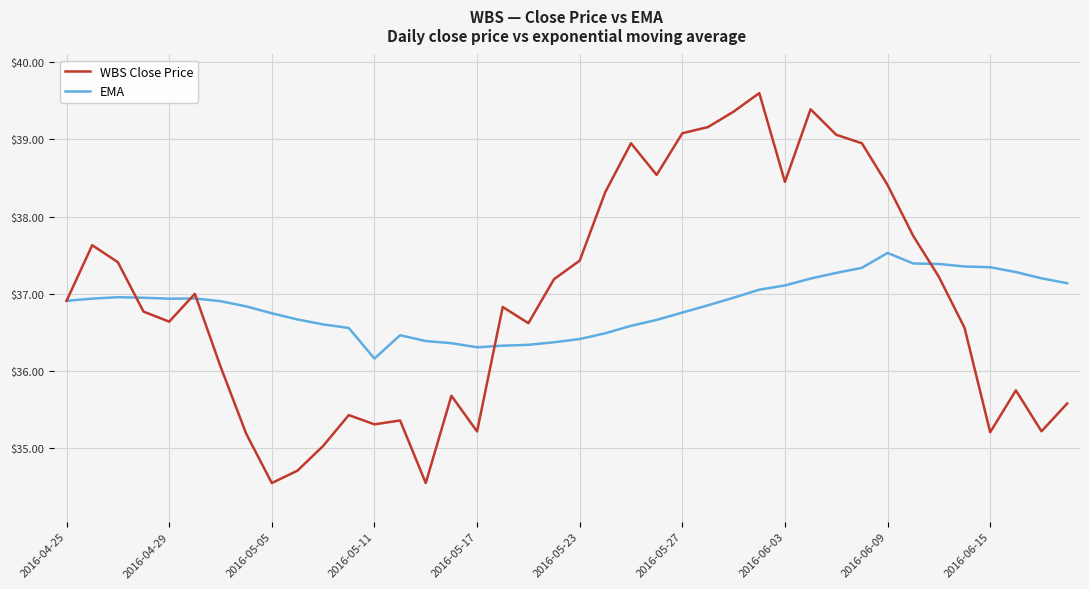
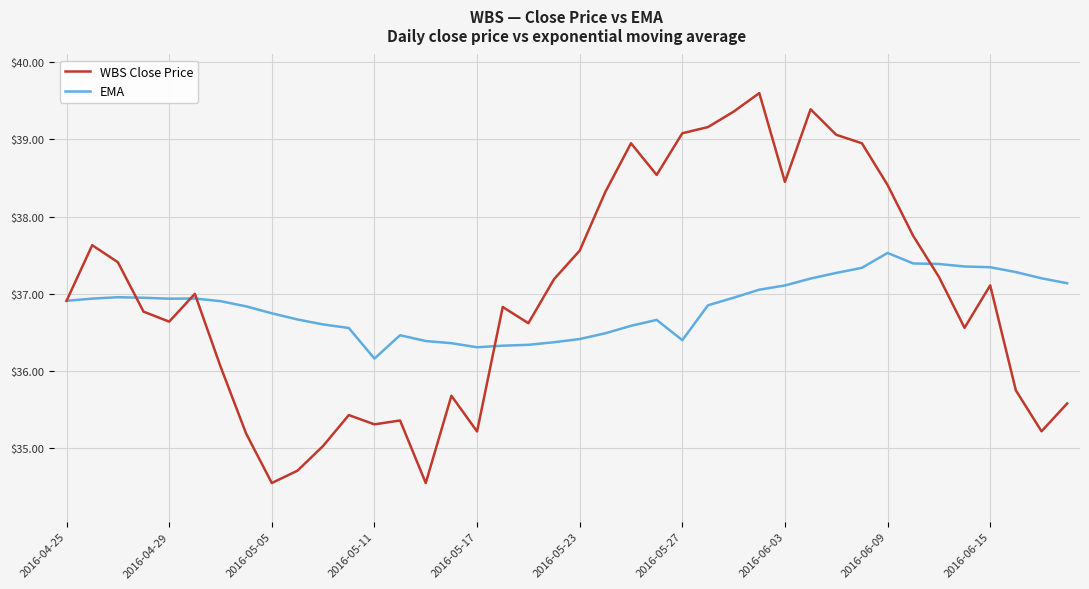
  {
    "WBS Close Price": {
      "2016-04-29": "$36.6",
      "2016-05-05": "$34.5",
      "2016-05-11": "$35.3",
      "2016-05-17": "$35.2",
-     "2016-05-23": "$37.4",
+     "2016-05-23": "$37.6",
      "2016-05-27": "$39.1",
      "2016-06-03": "$38.5",
      "2016-06-09": "$38.4",
-     "2016-06-15": "$35.2"
+     "2016-06-15": "$37.1"
    },
    "EMA": {
      "2016-04-29": "$36.9",
      "2016-05-05": "$36.7",
      "2016-05-11": "$36.2",
      "2016-05-17": "$36.3",
      "2016-05-23": "$36.4",
-     "2016-05-27": "$36.8",
+     "2016-05-27": "$36.4",
      "2016-06-03": "$37.1",
      "2016-06-09": "$37.5",
      "2016-06-15": "$37.3"
    }
  }
